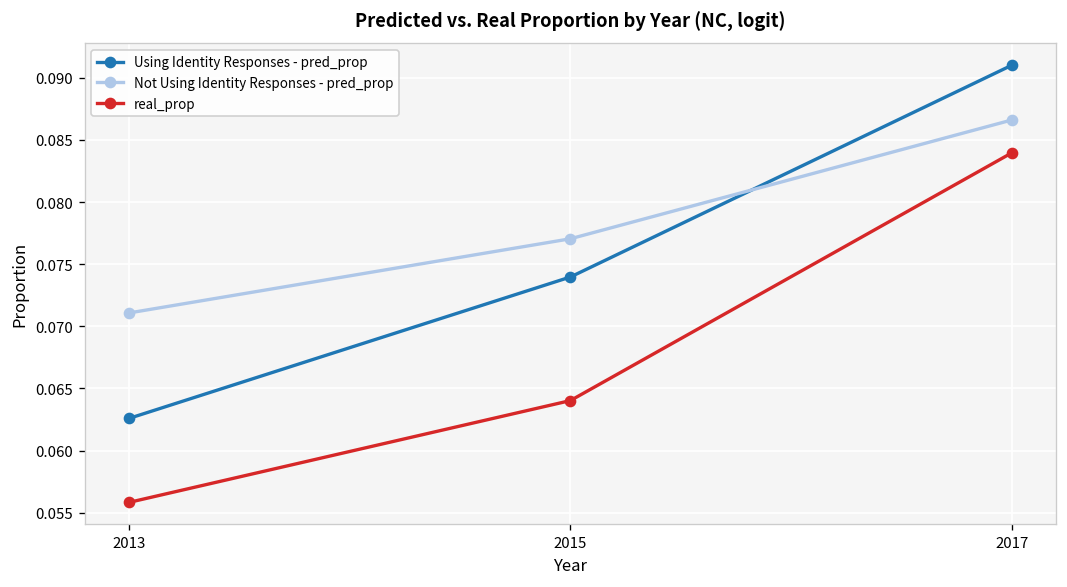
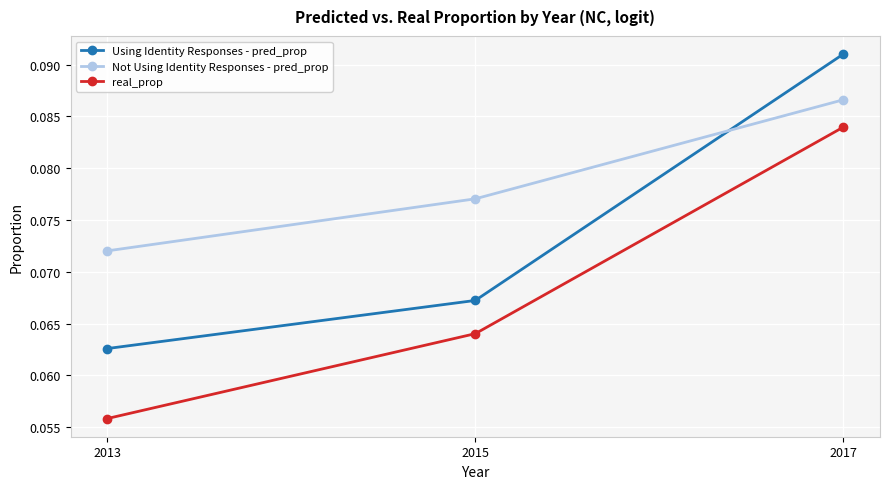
  {
    "Using Identity Responses - pred_prop": {
      "2013": 0.0626,
-     "2015": 0.0740,
+     "2015": 0.0672,
      "2017": 0.0910
    },
    "Not Using Identity Responses - pred_prop": {
-     "2013": 0.0711,
+     "2013": 0.0720,
      "2015": 0.0770,
      "2017": 0.0866
    },
    "real_prop": {
      "2013": 0.0558,
      "2015": 0.0640,
      "2017": 0.0840
    }
  }
